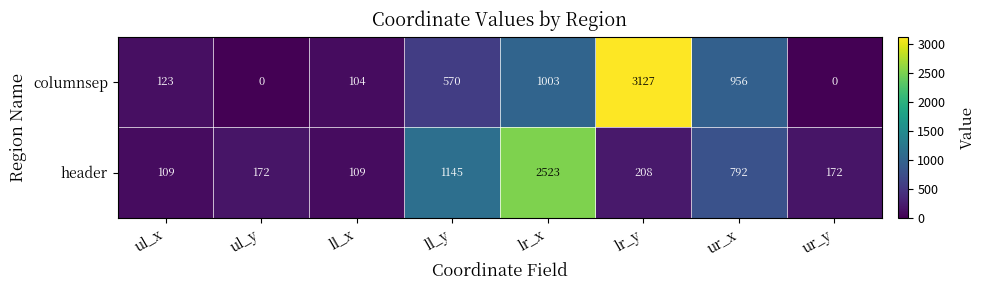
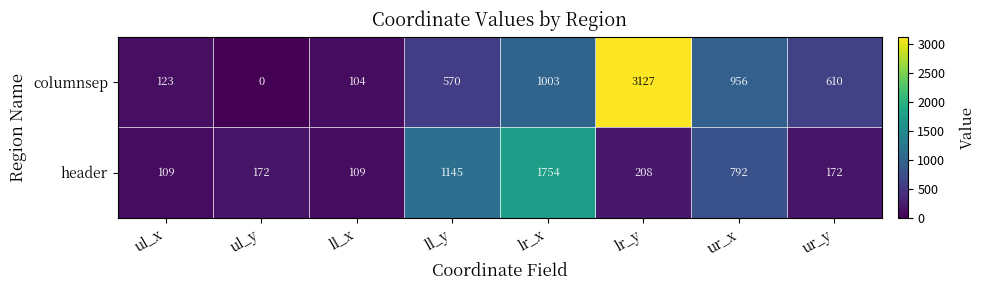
  {
    "columnsep": {
      "ul_x": 123,
      "ul_y": 0,
      "ll_x": 104,
      "ll_y": 570,
      "lr_x": 1003,
      "lr_y": 3127,
      "ur_x": 956,
-     "ur_y": 0
+     "ur_y": 610
    },
    "header": {
      "ul_x": 109,
      "ul_y": 172,
      "ll_x": 109,
      "ll_y": 1145,
-     "lr_x": 2523,
+     "lr_x": 1754,
      "lr_y": 208,
      "ur_x": 792,
      "ur_y": 172
    }
  }
